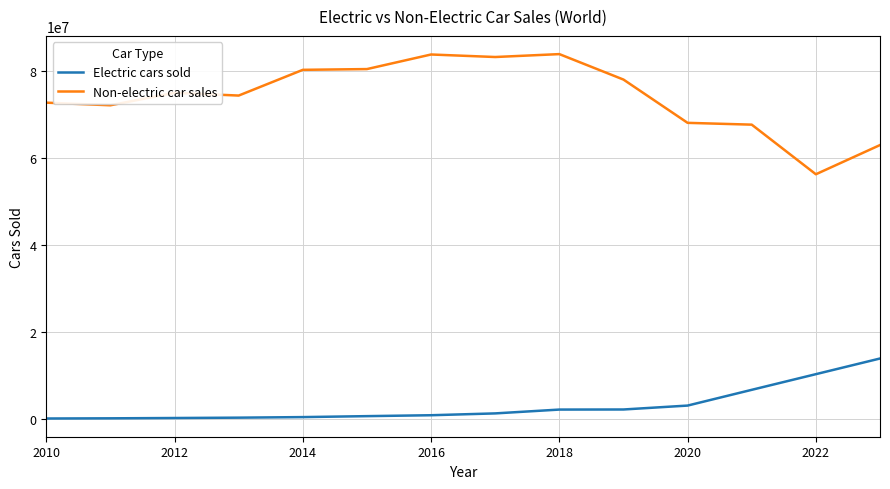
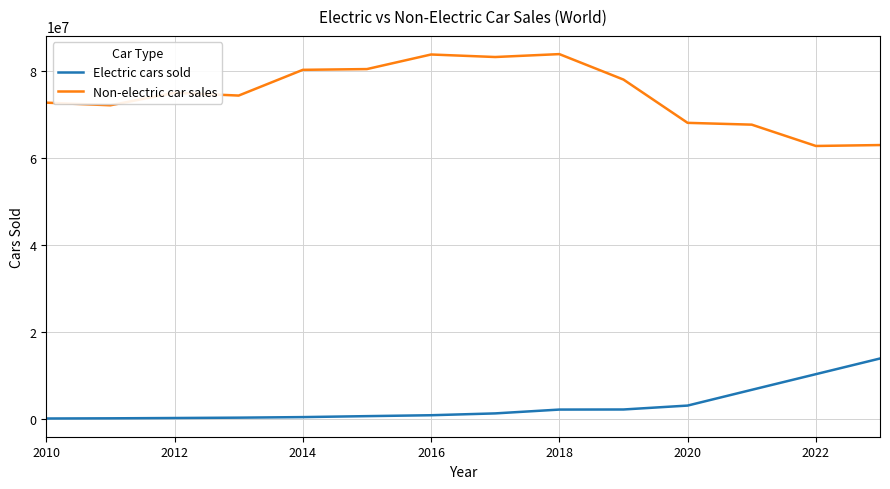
  {
    "Electric cars sold": {
      "2010": 0,
      "2012": 0,
      "2014": 0,
      "2016": 1000000,
      "2018": 2000000,
      "2020": 3000000,
      "2022": 10000000
    },
    "Non-electric car sales": {
      "2010": 73000000,
      "2014": 80000000,
      "2016": 84000000,
      "2018": 84000000,
      "2020": 68000000,
-     "2022": 56000000
+     "2022": 63000000
    }
  }
